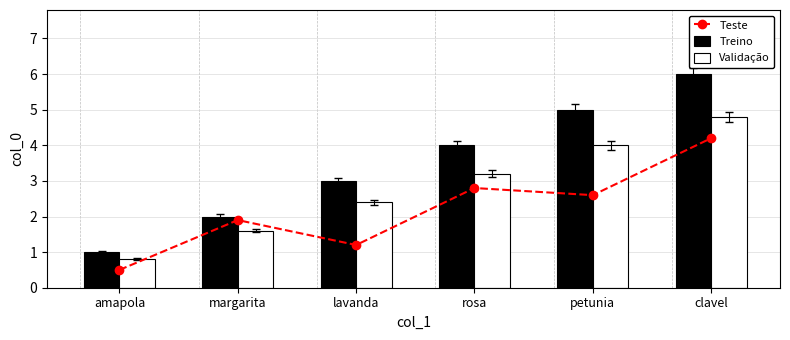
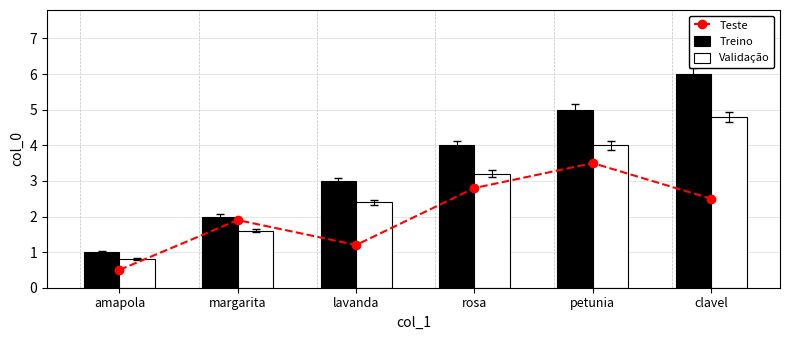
  {
    "Treino": {
      "amapola": 1.0,
      "margarita": 2.0,
      "lavanda": 3.0,
      "rosa": 4.0,
      "petunia": 5.0,
      "clavel": 6.0
    },
    "Teste": {
      "amapola": 0.5,
      "margarita": 1.9,
      "lavanda": 1.2,
      "rosa": 2.8,
-     "petunia": 2.6,
-     "clavel": 4.2
+     "petunia": 3.5,
+     "clavel": 2.5
    },
    "Validação": {
      "amapola": 0.8,
      "margarita": 1.6,
      "lavanda": 2.4,
      "rosa": 3.2,
      "petunia": 4.0,
      "clavel": 4.8
    }
  }
